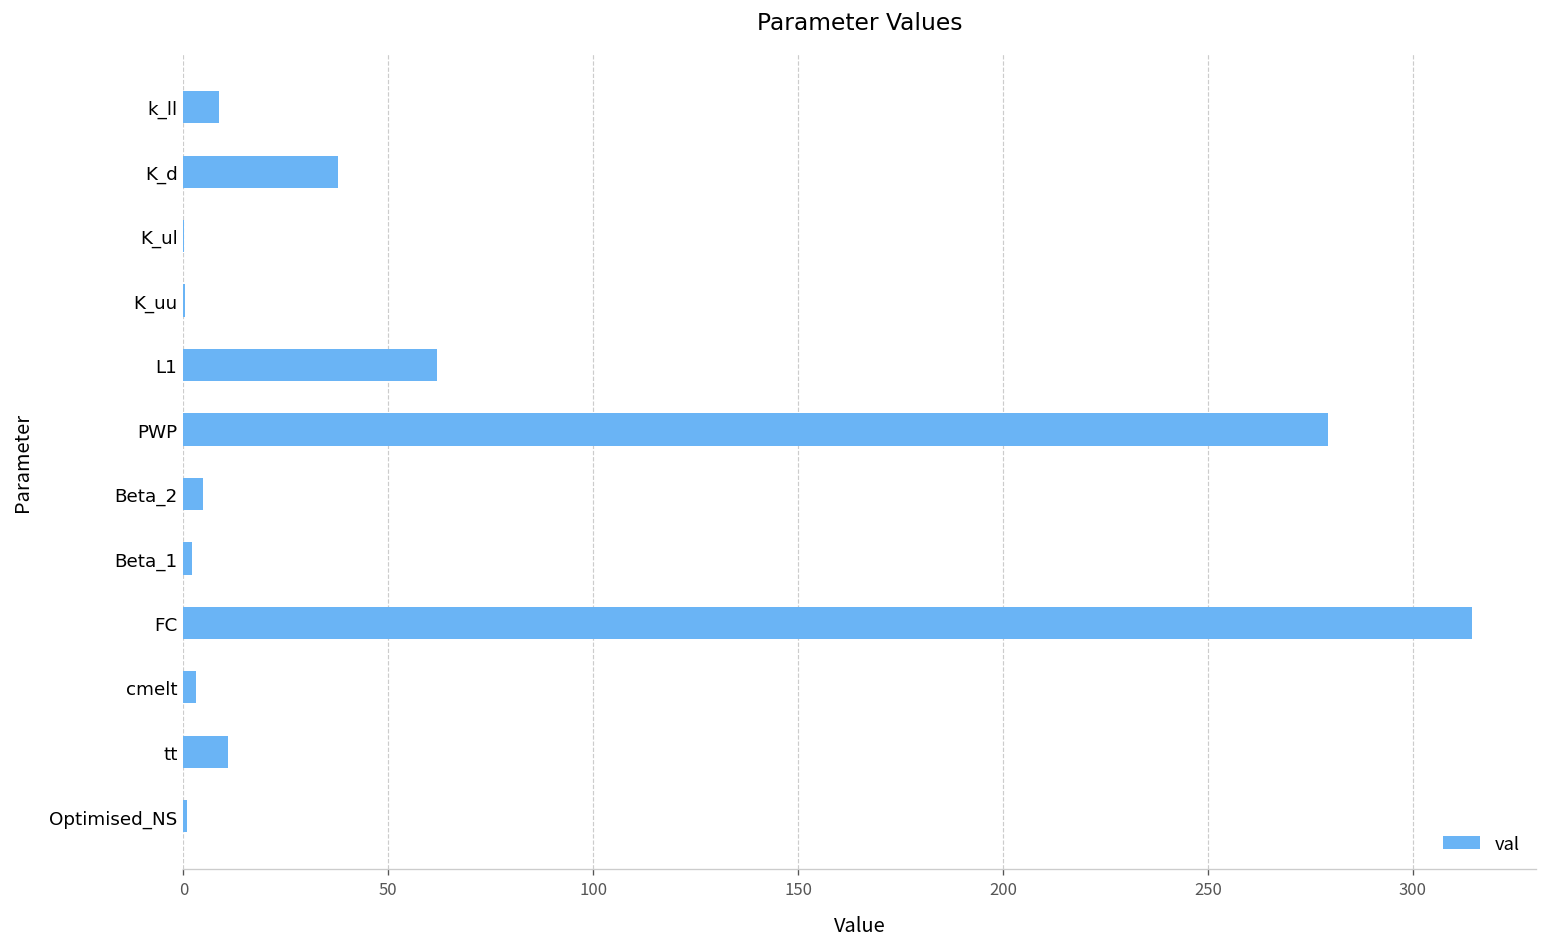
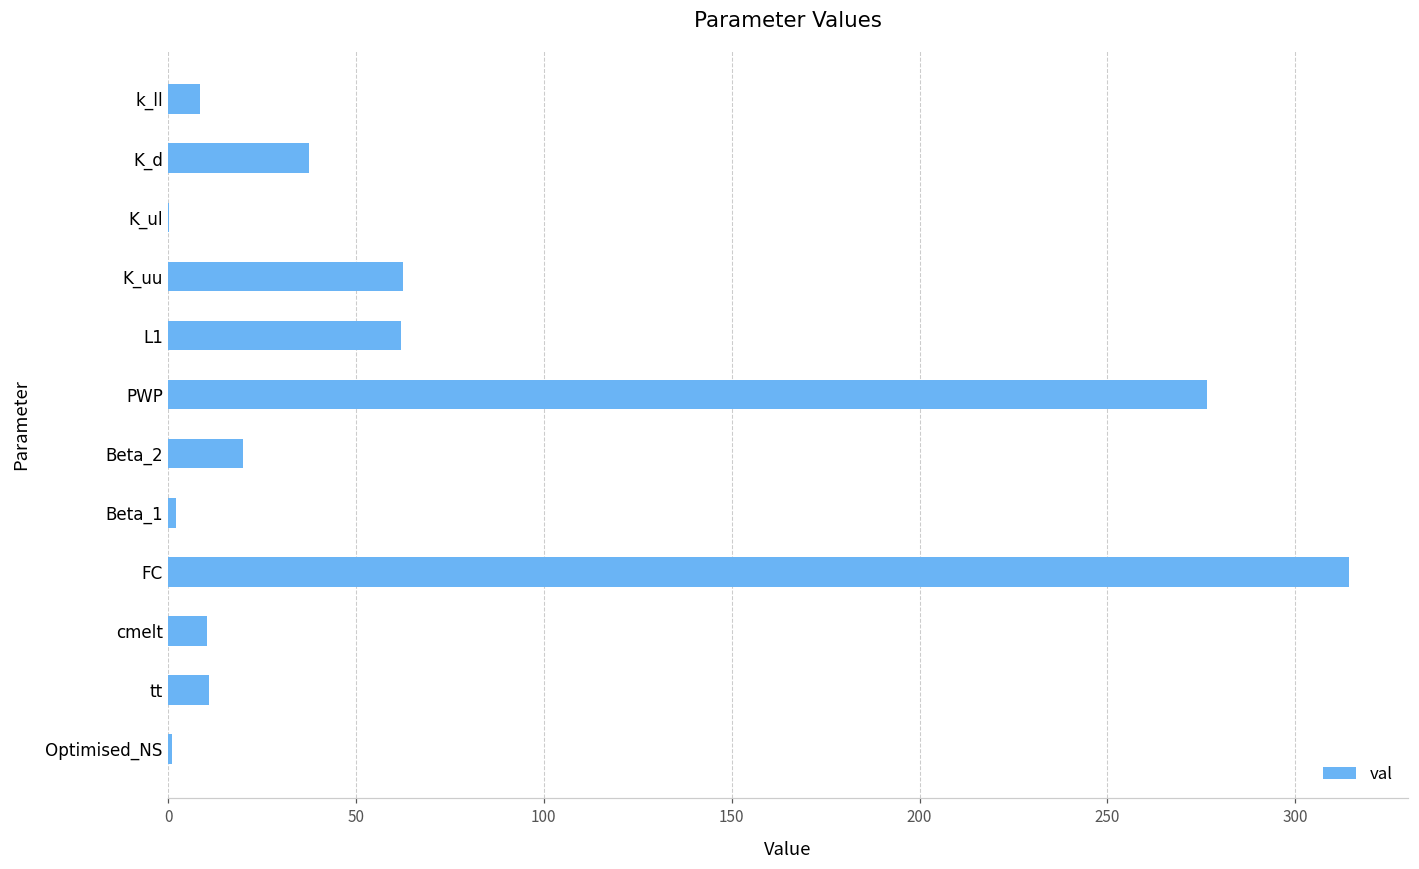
  {
    "k_ll": 9,
    "K_d": 38,
-   "K_uu": 0,
+   "K_uu": 62,
    "L1": 62,
-   "PWP": 279,
-   "Beta_2": 5,
+   "PWP": 277,
+   "Beta_2": 20,
    "Beta_1": 2,
    "FC": 314,
-   "cmelt": 3,
+   "cmelt": 10,
    "tt": 11,
    "Optimised_NS": 1
  }
